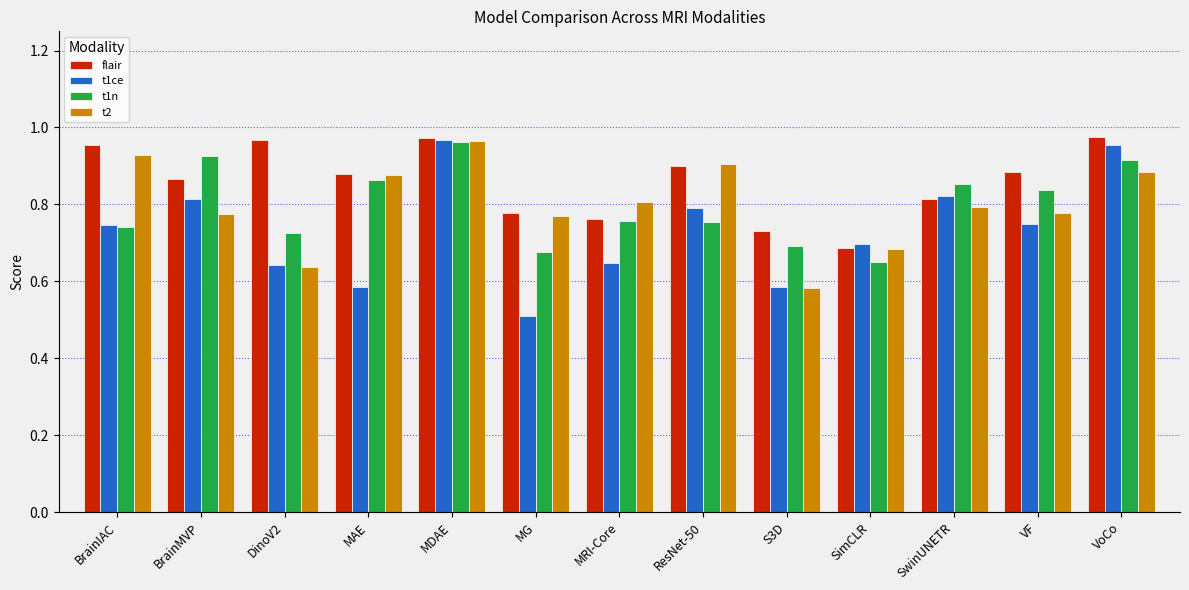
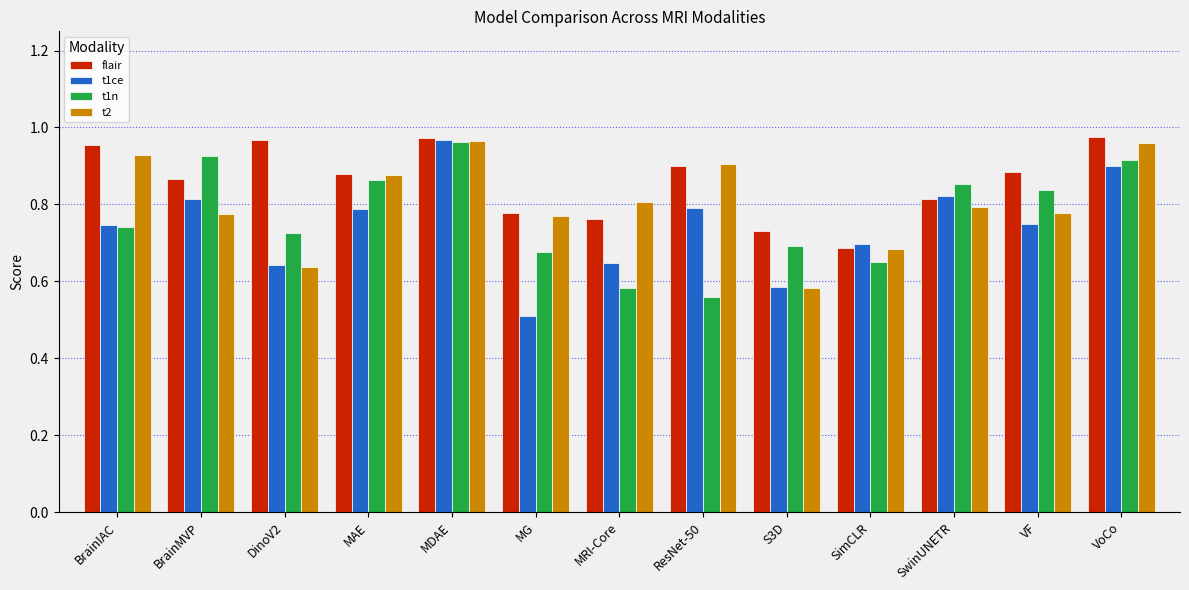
  {
    "flair": {
      "BrainIAC": 0.95,
      "BrainMVP": 0.86,
      "DinoV2": 0.97,
      "MAE": 0.88,
      "MDAE": 0.97,
      "MG": 0.78,
      "MRI-Core": 0.76,
      "ResNet-50": 0.90,
      "S3D": 0.73,
      "SimCLR": 0.69,
      "SwinUNETR": 0.82,
      "VF": 0.88,
      "VoCo": 0.98
    },
    "t1ce": {
      "BrainIAC": 0.75,
      "BrainMVP": 0.81,
      "DinoV2": 0.64,
-     "MAE": 0.58,
+     "MAE": 0.79,
      "MDAE": 0.97,
      "MG": 0.51,
      "MRI-Core": 0.65,
      "ResNet-50": 0.79,
      "S3D": 0.59,
      "SimCLR": 0.70,
      "SwinUNETR": 0.82,
      "VF": 0.75,
-     "VoCo": 0.96
+     "VoCo": 0.90
    },
    "t1n": {
      "BrainIAC": 0.74,
      "BrainMVP": 0.93,
      "DinoV2": 0.73,
      "MAE": 0.86,
      "MDAE": 0.96,
      "MG": 0.68,
-     "MRI-Core": 0.76,
-     "ResNet-50": 0.75,
+     "MRI-Core": 0.58,
+     "ResNet-50": 0.56,
      "S3D": 0.69,
      "SimCLR": 0.65,
      "SwinUNETR": 0.85,
      "VF": 0.84,
      "VoCo": 0.91
    },
    "t2": {
      "BrainIAC": 0.93,
      "BrainMVP": 0.78,
      "DinoV2": 0.64,
      "MAE": 0.88,
      "MDAE": 0.97,
      "MG": 0.77,
      "MRI-Core": 0.81,
      "ResNet-50": 0.91,
      "S3D": 0.58,
      "SimCLR": 0.69,
      "SwinUNETR": 0.79,
      "VF": 0.78,
-     "VoCo": 0.89
+     "VoCo": 0.96
    }
  }
